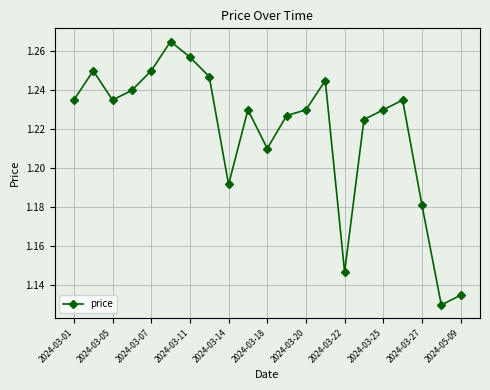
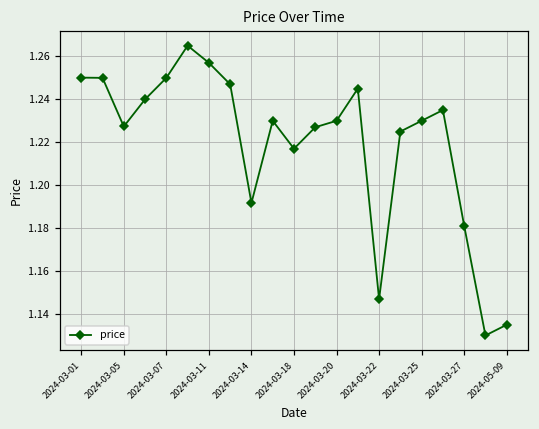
  {
-   "2024-03-01": 1.235,
-   "2024-03-05": 1.235,
+   "2024-03-01": 1.250,
+   "2024-03-05": 1.227,
    "2024-03-07": 1.250,
    "2024-03-11": 1.257,
    "2024-03-14": 1.192,
-   "2024-03-18": 1.210,
+   "2024-03-18": 1.217,
    "2024-03-20": 1.230,
    "2024-03-22": 1.147,
    "2024-03-27": 1.181,
    "2024-05-09": 1.135
  }
